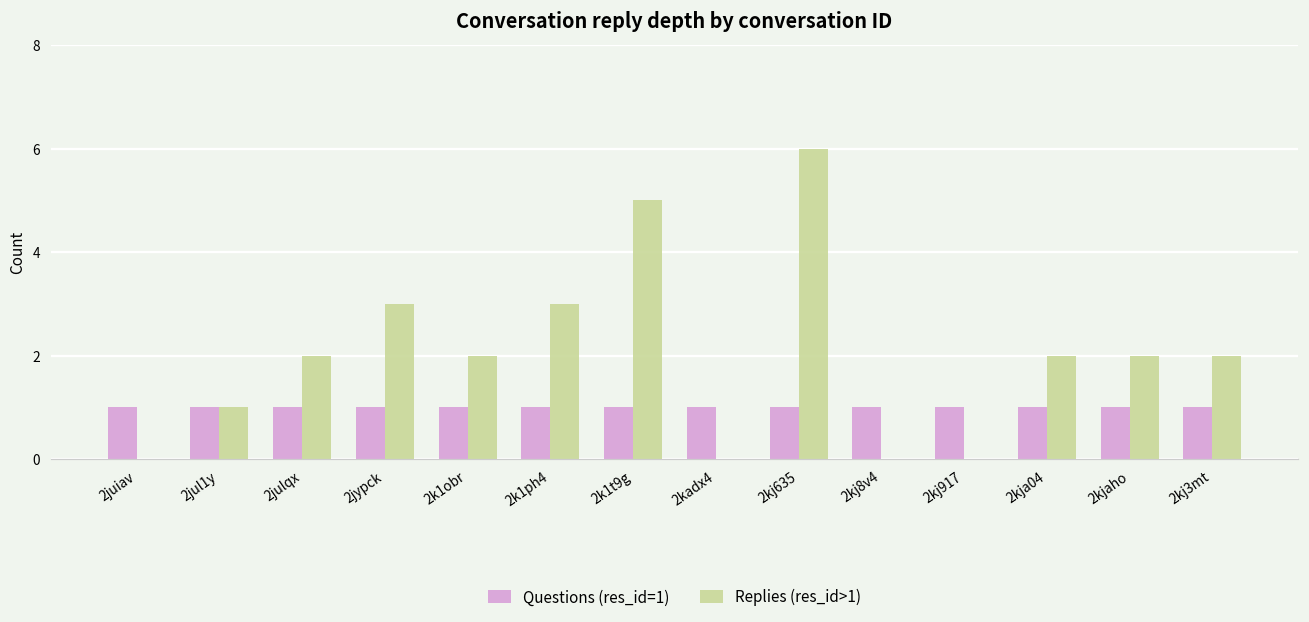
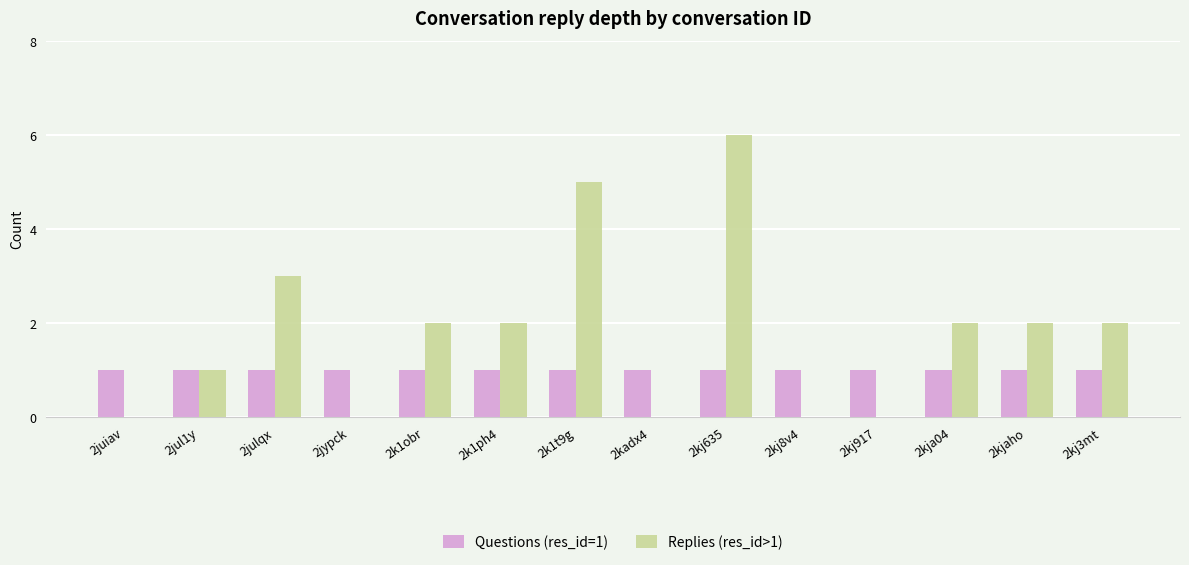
  {
    "Questions (res_id=1)": {
      "2juiav": 1,
      "2jul1y": 1,
      "2julqx": 1,
      "2jypck": 1,
      "2k1obr": 1,
      "2k1ph4": 1,
      "2k1t9g": 1,
      "2kadx4": 1,
      "2kj635": 1,
      "2kj8v4": 1,
      "2kj917": 1,
      "2kja04": 1,
      "2kjaho": 1,
      "2kj3mt": 1
    },
    "Replies (res_id>1)": {
      "2juiav": 0,
      "2jul1y": 1,
-     "2julqx": 2,
-     "2jypck": 3,
+     "2julqx": 3,
+     "2jypck": 0,
      "2k1obr": 2,
-     "2k1ph4": 3,
+     "2k1ph4": 2,
      "2k1t9g": 5,
      "2kadx4": 0,
      "2kj635": 6,
      "2kj8v4": 0,
      "2kj917": 0,
      "2kja04": 2,
      "2kjaho": 2,
      "2kj3mt": 2
    }
  }
